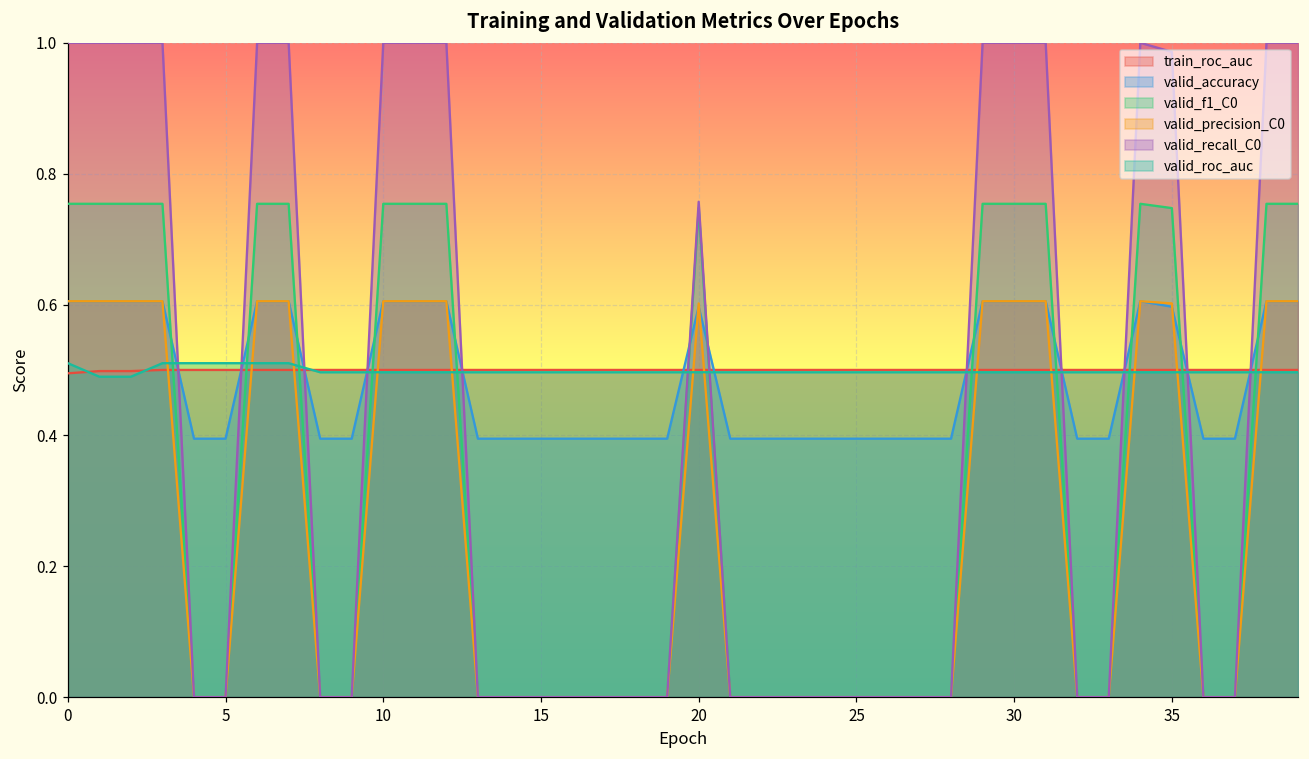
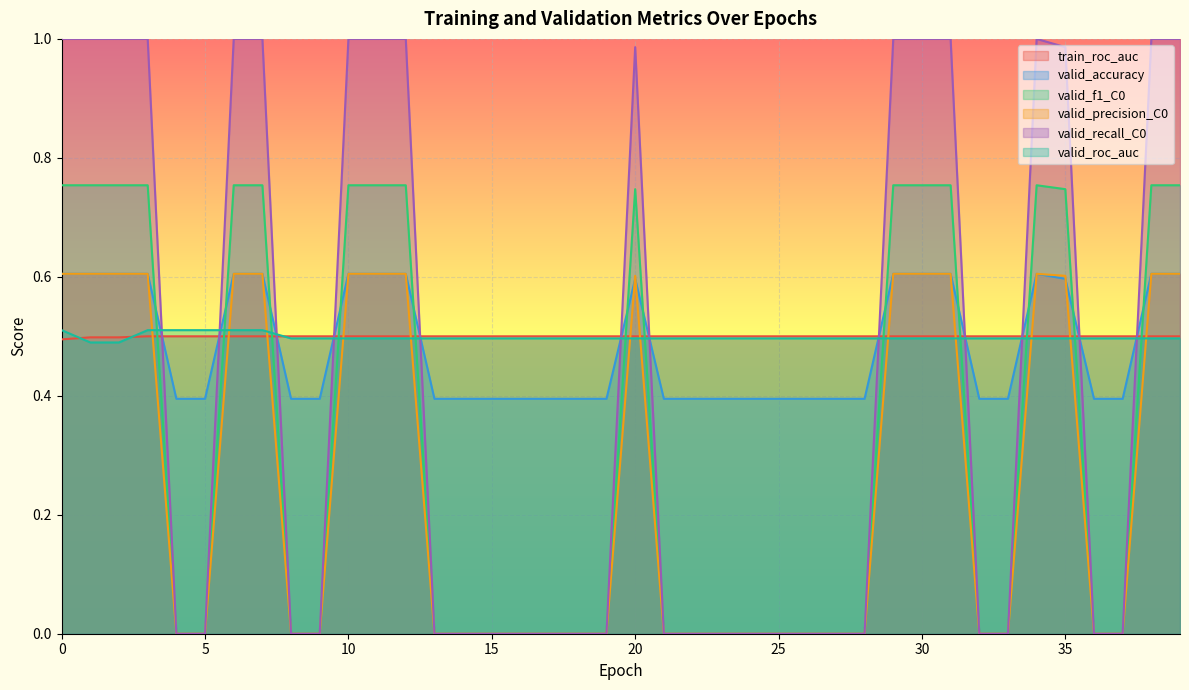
  {
    "valid_recall_C0": {
      "0": 1.00,
      "10": 1.00,
-     "20": 0.76,
+     "20": 0.99,
      "30": 1.00
    }
  }
